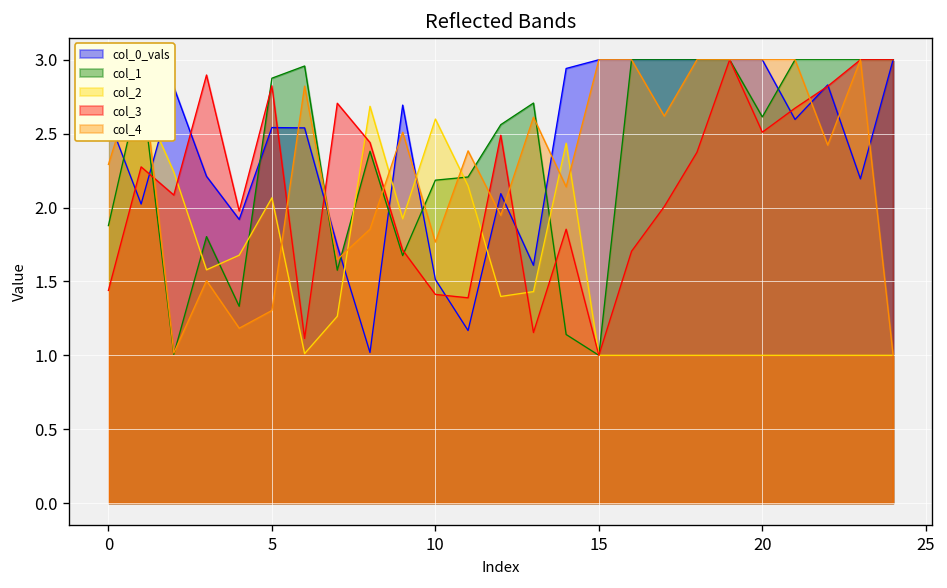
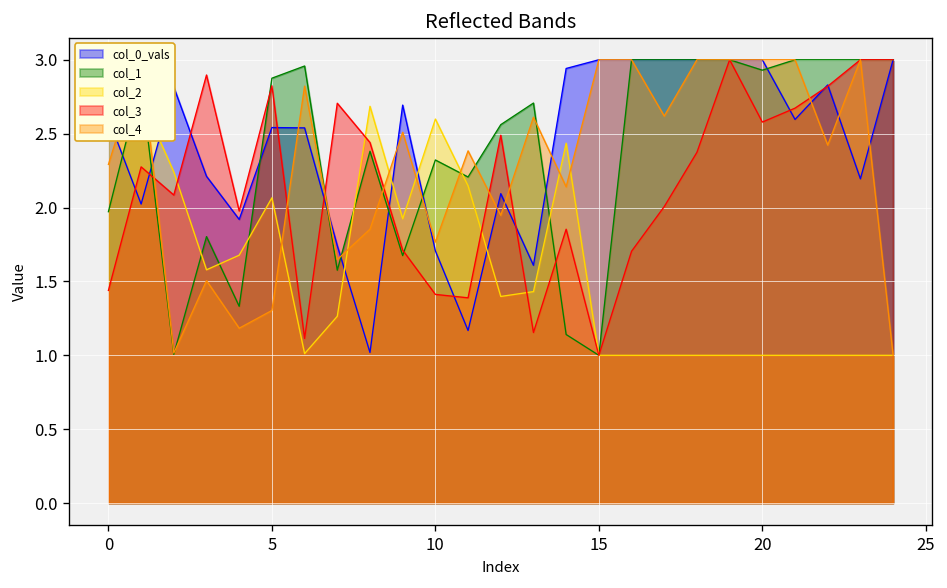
  {
    "col_0_vals": {
      "5": 2.54,
-     "10": 1.51
+     "10": 1.71
    },
    "col_1": {
-     "0": 1.88,
+     "0": 1.97,
      "5": 2.88,
-     "10": 2.19,
-     "20": 2.61
+     "10": 2.32,
+     "20": 2.93
    },
    "col_3": {
      "0": 1.44,
      "5": 2.82,
      "10": 1.41,
-     "20": 2.51
+     "20": 2.58
    }
  }
